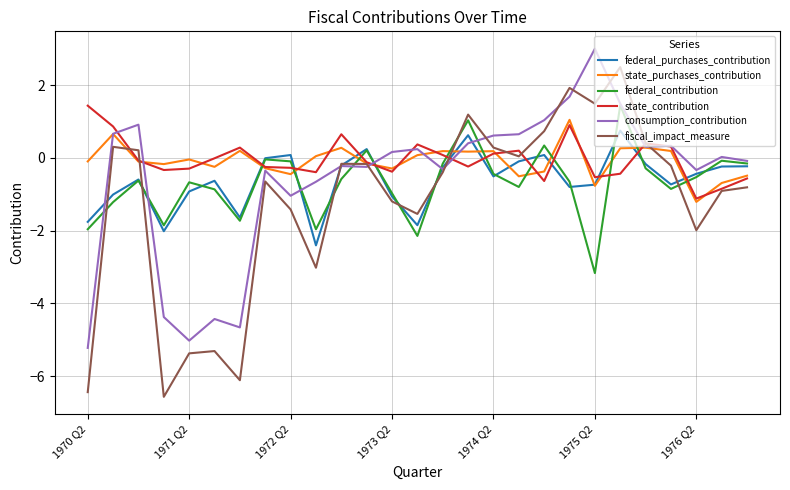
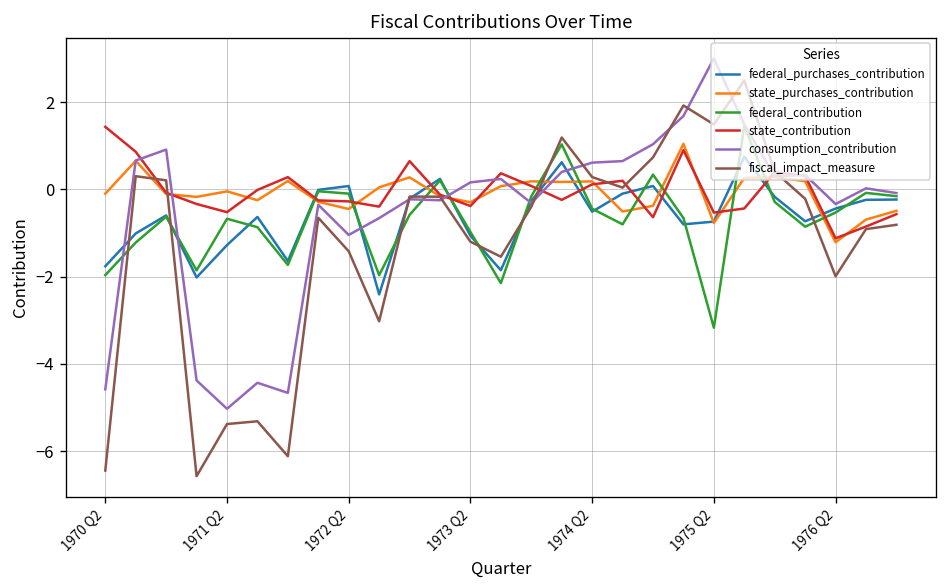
  {
    "federal_purchases_contribution": {
      "1970 Q2": -1.8,
-     "1971 Q2": -0.9,
+     "1971 Q2": -1.3,
      "1972 Q2": 0.1,
      "1973 Q2": -1.1,
      "1976 Q2": -0.4
    },
    "state_purchases_contribution": {
      "1970 Q2": -0.1,
      "1971 Q2": 0.0,
      "1972 Q2": -0.5,
      "1973 Q2": -0.3,
      "1976 Q2": -1.2
    },
    "federal_contribution": {
      "1970 Q2": -2.0,
      "1971 Q2": -0.7,
      "1972 Q2": -0.1,
      "1973 Q2": -1.0,
      "1975 Q2": -3.2,
      "1976 Q2": -0.5
    },
    "state_contribution": {
      "1970 Q2": 1.4,
-     "1971 Q2": -0.3,
+     "1971 Q2": -0.5,
      "1972 Q2": -0.3,
      "1973 Q2": -0.4,
      "1975 Q2": -0.5,
      "1976 Q2": -1.1
    },
    "consumption_contribution": {
-     "1970 Q2": -5.2,
+     "1970 Q2": -4.6,
      "1971 Q2": -5.0,
      "1972 Q2": -1.0,
      "1973 Q2": 0.2,
      "1974 Q2": 0.6,
      "1976 Q2": -0.3
    },
    "fiscal_impact_measure": {
      "1970 Q2": -6.4,
      "1971 Q2": -5.4,
      "1972 Q2": -1.4,
      "1973 Q2": -1.2,
      "1974 Q2": 0.3,
      "1976 Q2": -2.0
    }
  }
